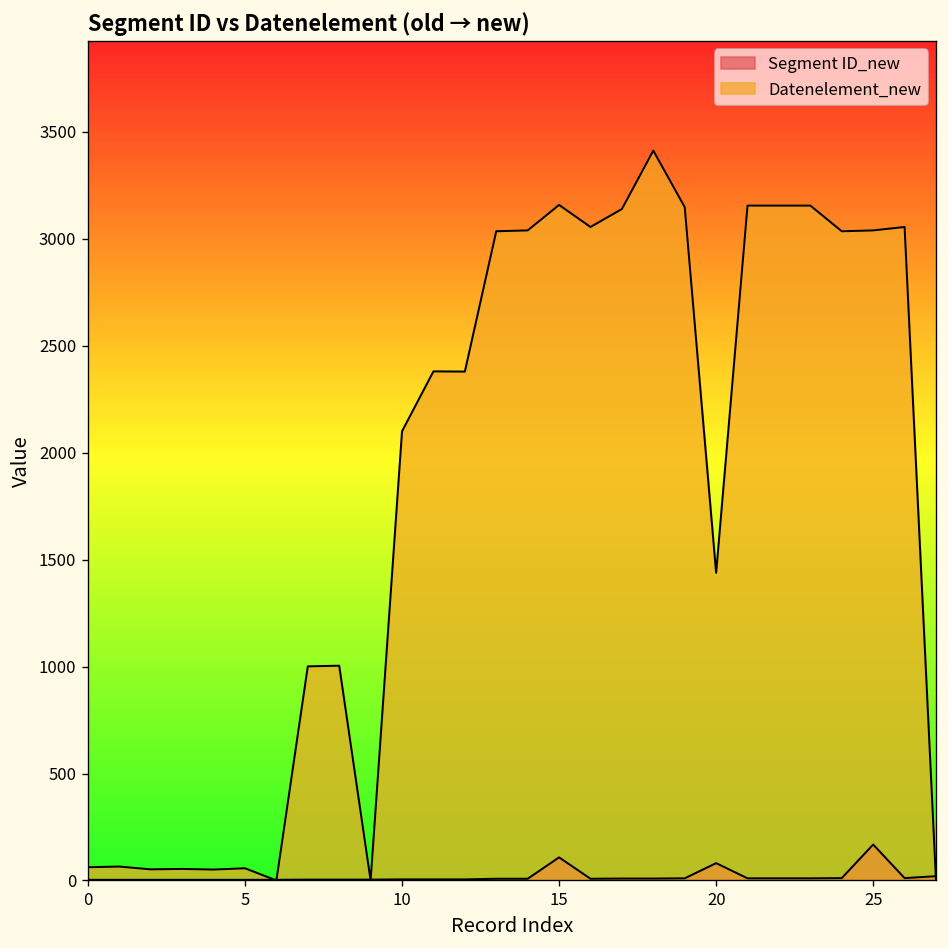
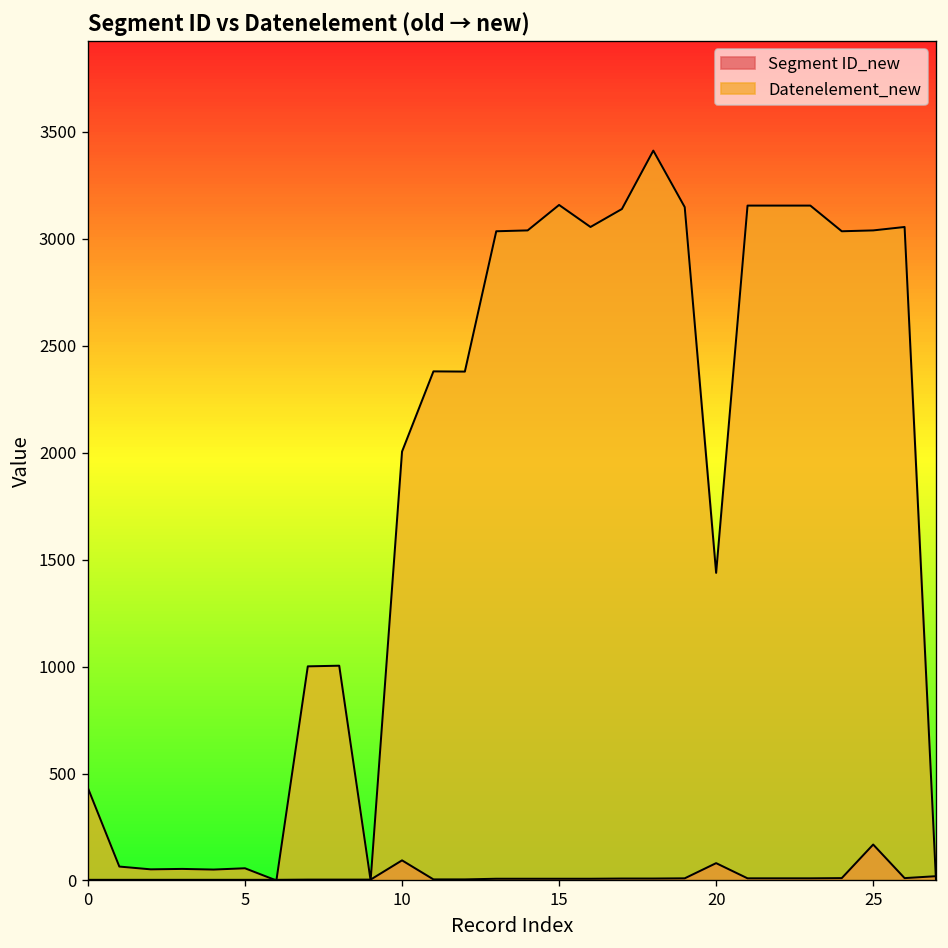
  {
    "Segment ID_new": {
      "0": 0,
      "5": 0,
-     "10": 10,
-     "15": 110,
+     "10": 90,
+     "15": 10,
      "20": 80,
      "25": 170
    },
    "Datenelement_new": {
-     "0": 60,
+     "0": 430,
      "5": 60,
-     "10": 2100,
+     "10": 2010,
      "15": 3160,
      "20": 1440,
      "25": 3040
    }
  }
